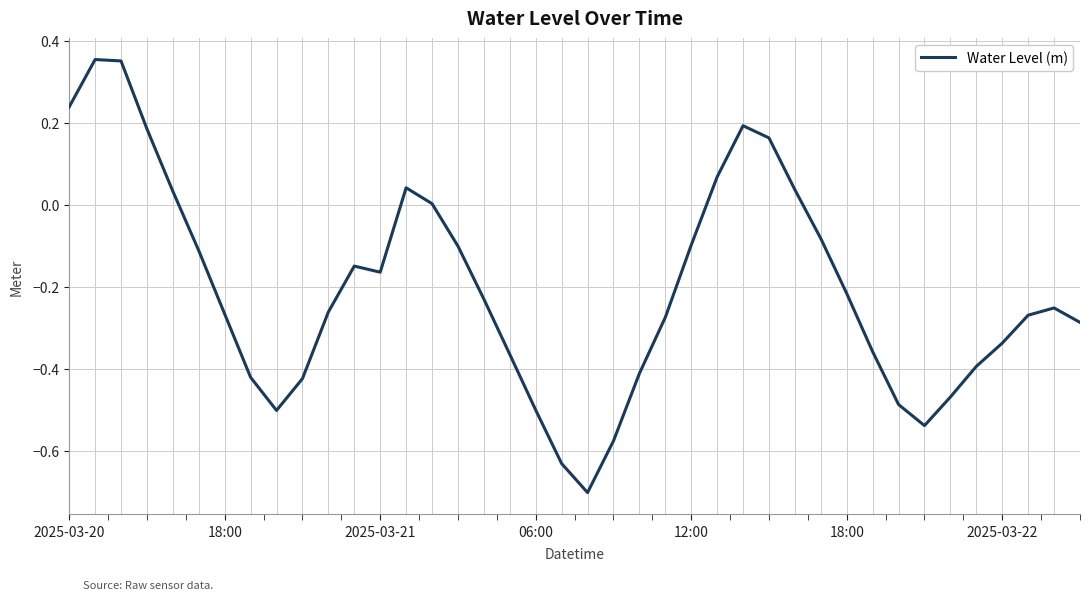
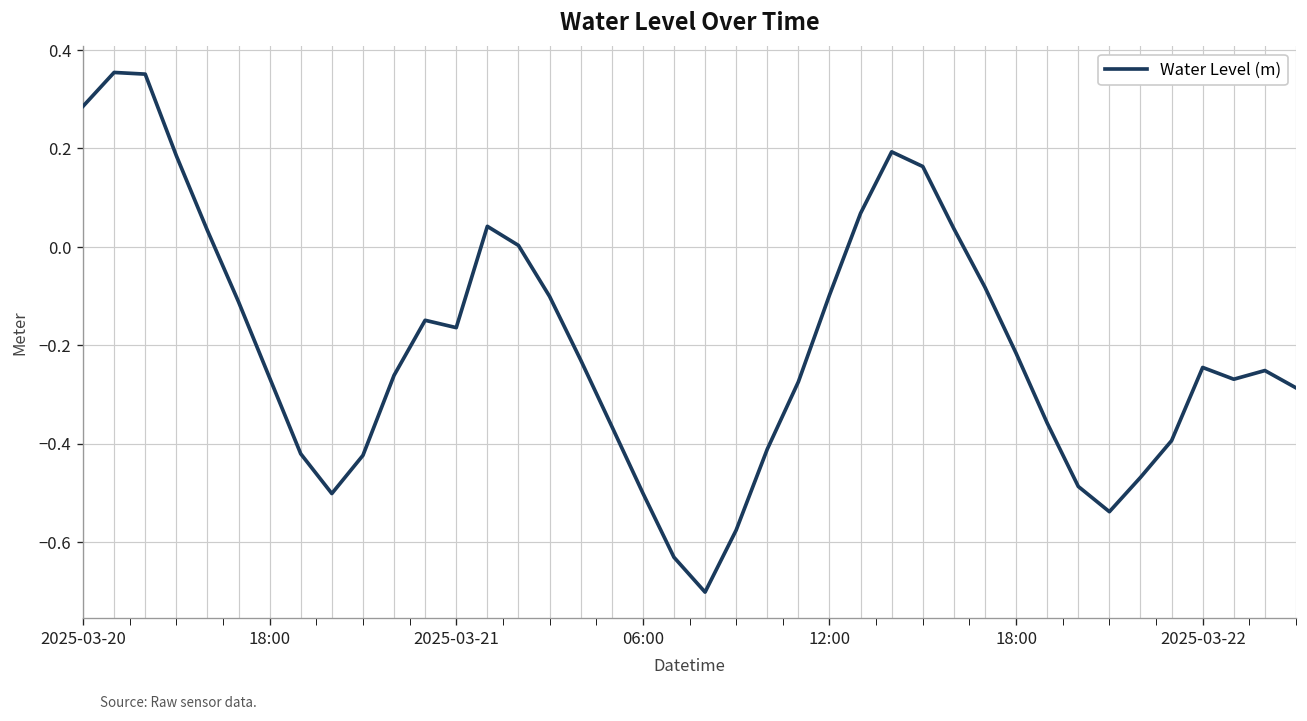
  {
-   "2025-03-20": 0.24,
+   "2025-03-20": 0.29,
    "2025-03-21": -0.16,
    "06:00": -0.50,
    "12:00": -0.10,
-   "2025-03-22": -0.34
+   "2025-03-22": -0.25
  }
